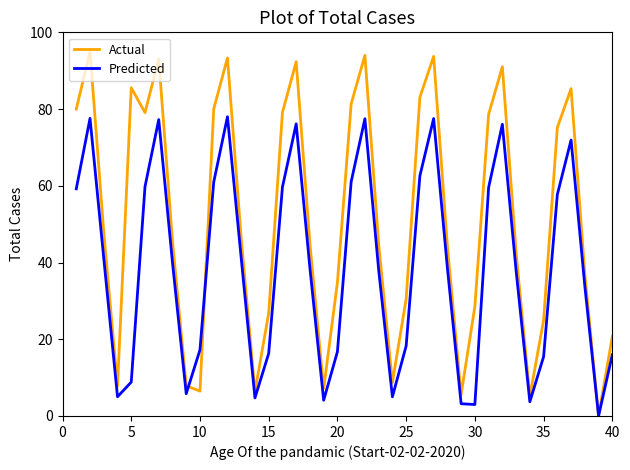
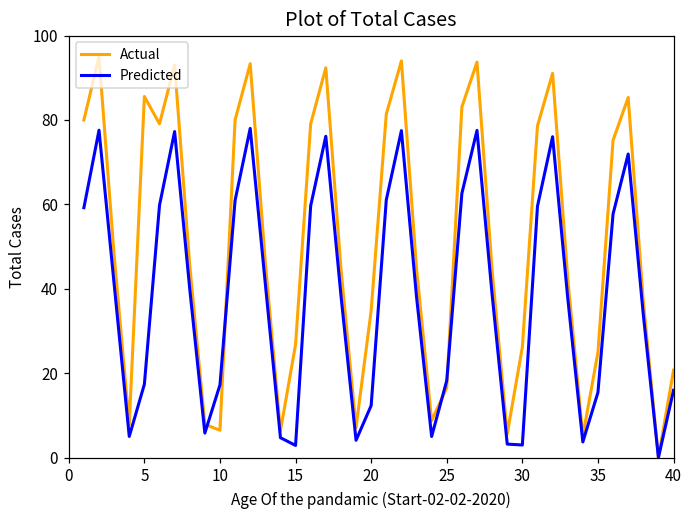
  {
    "Actual": {
      "5": 86,
      "10": 6,
      "15": 27,
      "20": 35,
-     "25": 30,
-     "30": 29,
+     "25": 17,
+     "30": 26,
      "35": 25,
      "40": 21
    },
    "Predicted": {
-     "5": 9,
+     "5": 17,
      "10": 17,
-     "15": 16,
-     "20": 17,
+     "15": 3,
+     "20": 12,
      "25": 18,
      "30": 3,
      "35": 15,
      "40": 16
    }
  }
